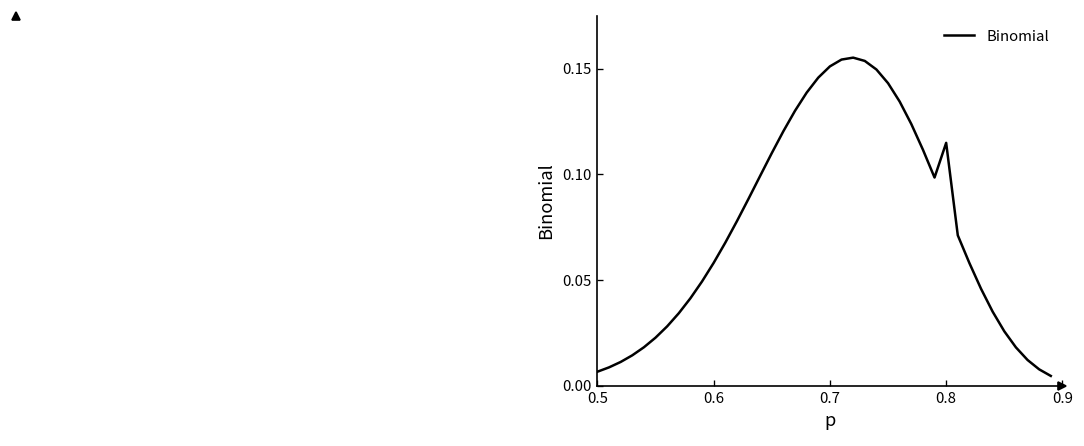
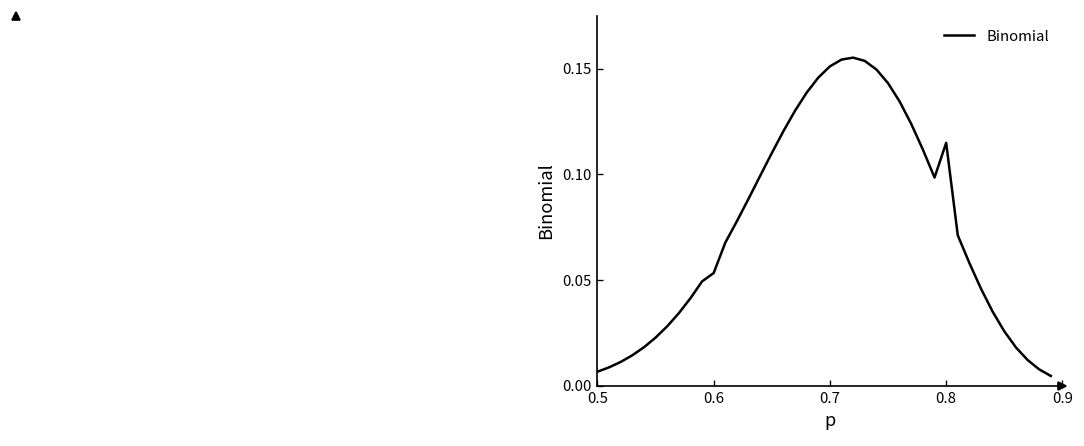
  {
    "0.5": 0.007,
-   "0.6": 0.058,
+   "0.6": 0.053,
    "0.7": 0.151,
    "0.8": 0.115
  }
